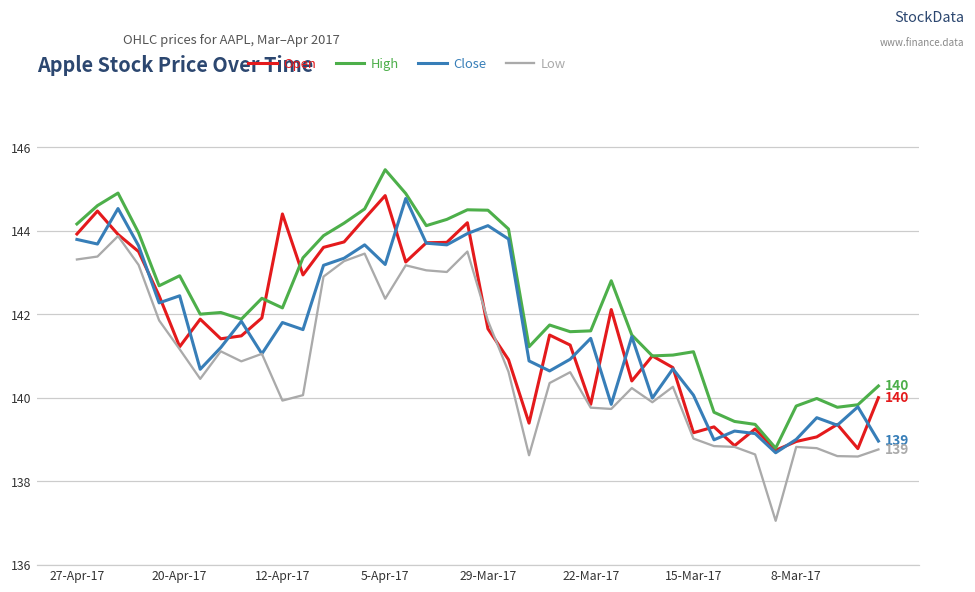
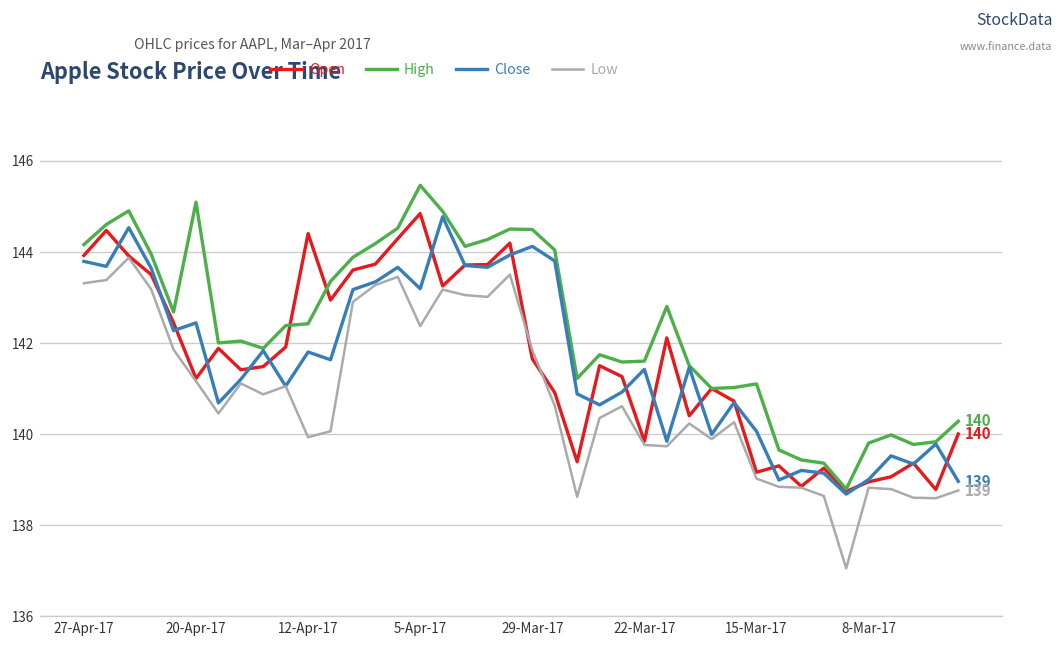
  {
    "Open": {
      "27-Apr-17": 143.9,
      "12-Apr-17": 144.4,
      "5-Apr-17": 144.8,
      "29-Mar-17": 141.7,
      "22-Mar-17": 139.8,
      "15-Mar-17": 139.2
    },
    "High": {
      "27-Apr-17": 144.2,
-     "20-Apr-17": 142.9,
-     "12-Apr-17": 142.2,
+     "20-Apr-17": 145.1,
+     "12-Apr-17": 142.4,
      "5-Apr-17": 145.5,
      "29-Mar-17": 144.5,
      "22-Mar-17": 141.6,
      "15-Mar-17": 141.1,
      "8-Mar-17": 139.8
    },
    "Close": {
      "27-Apr-17": 143.8,
      "20-Apr-17": 142.4,
      "12-Apr-17": 141.8,
      "5-Apr-17": 143.2,
      "29-Mar-17": 144.1,
      "22-Mar-17": 141.4,
      "15-Mar-17": 140.1
    },
    "Low": {
      "27-Apr-17": 143.3,
      "12-Apr-17": 139.9,
      "5-Apr-17": 142.4,
      "29-Mar-17": 141.8,
      "22-Mar-17": 139.8,
      "15-Mar-17": 139.0,
      "8-Mar-17": 138.8
    }
  }
